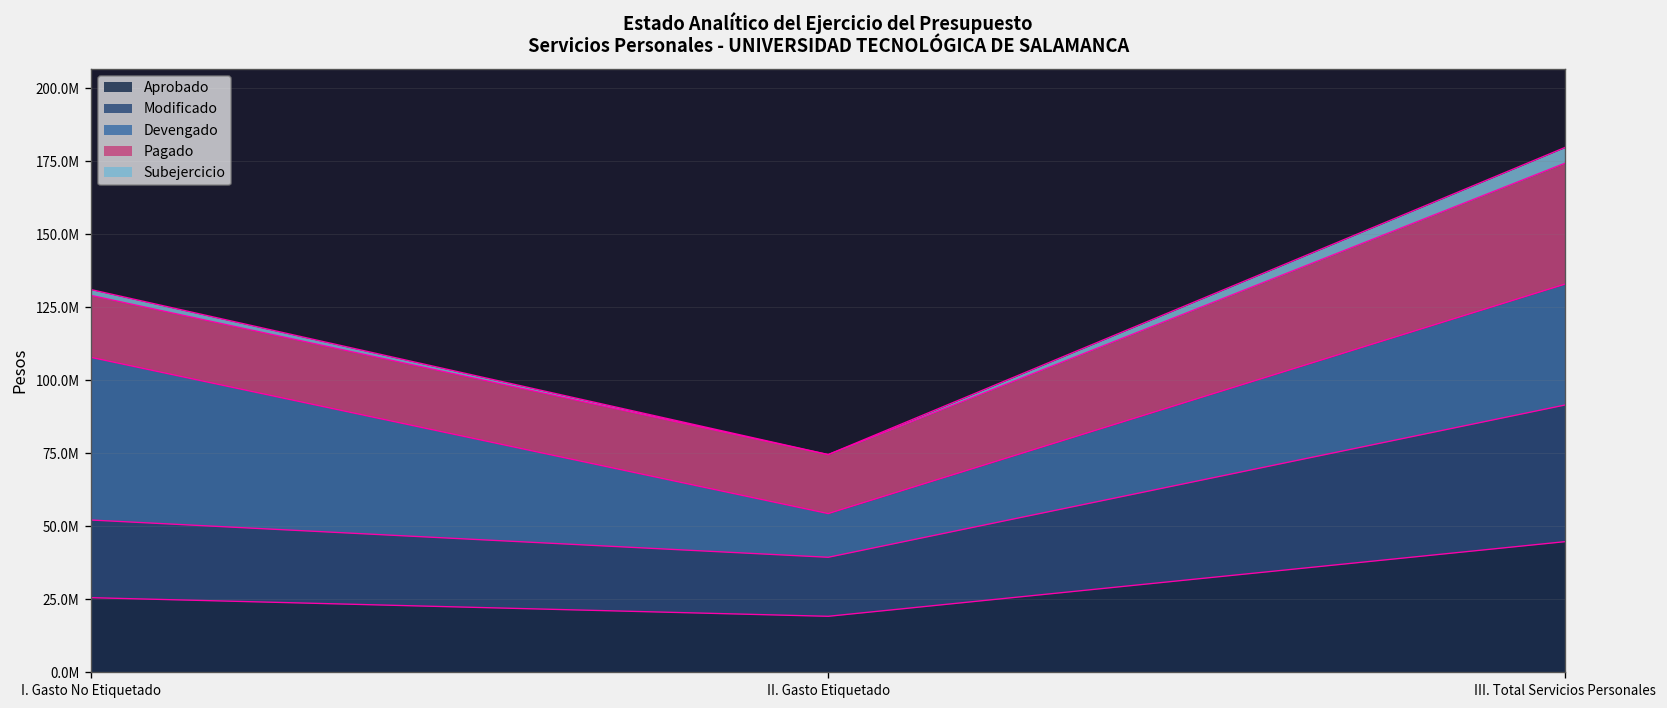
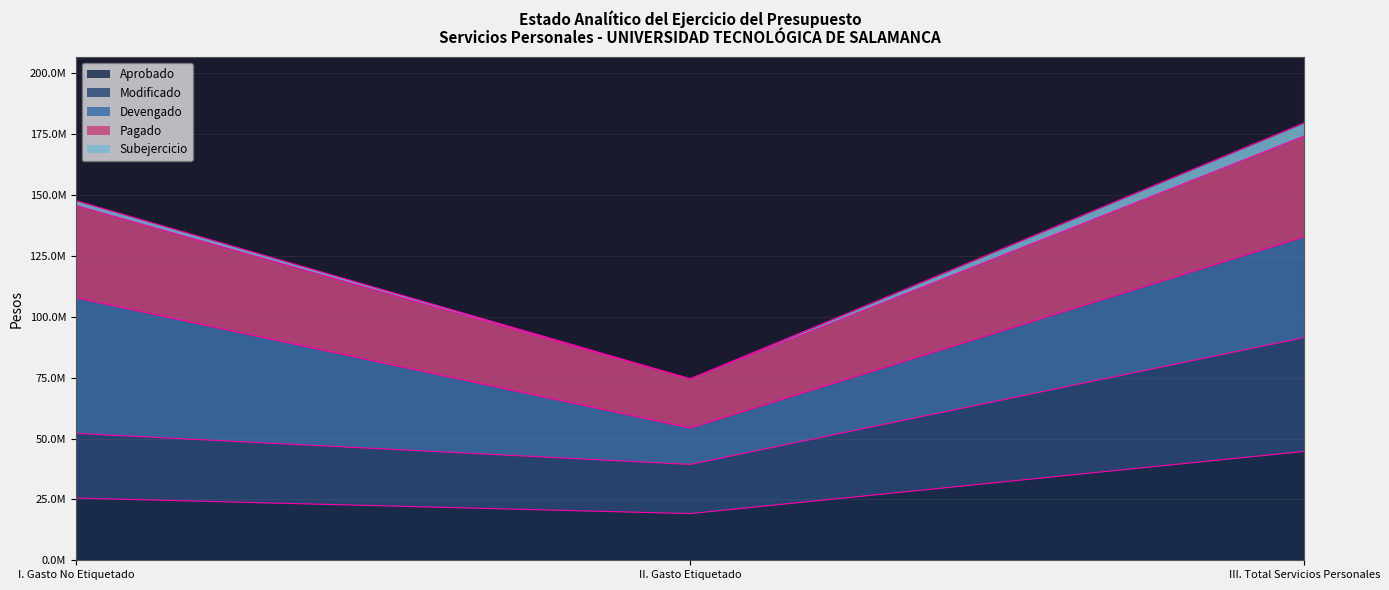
  {
    "Devengado": {
      "I. Gasto No Etiquetado": 56000000,
      "II. Gasto Etiquetado": 15000000,
      "III. Total Servicios Personales": 41000000
    },
    "Pagado": {
-     "I. Gasto No Etiquetado": 21000000,
+     "I. Gasto No Etiquetado": 38000000,
      "III. Total Servicios Personales": 41000000
    },
    "Subejercicio": {
      "I. Gasto No Etiquetado": 2000000,
      "III. Total Servicios Personales": 5000000
    }
  }
